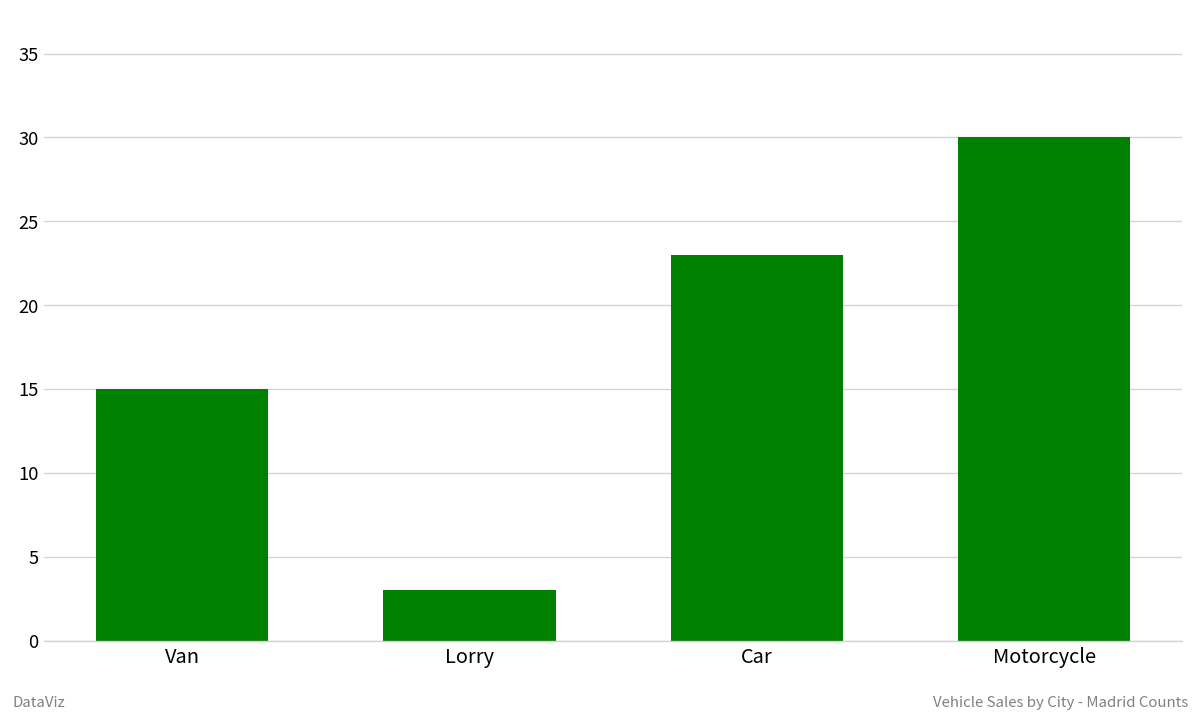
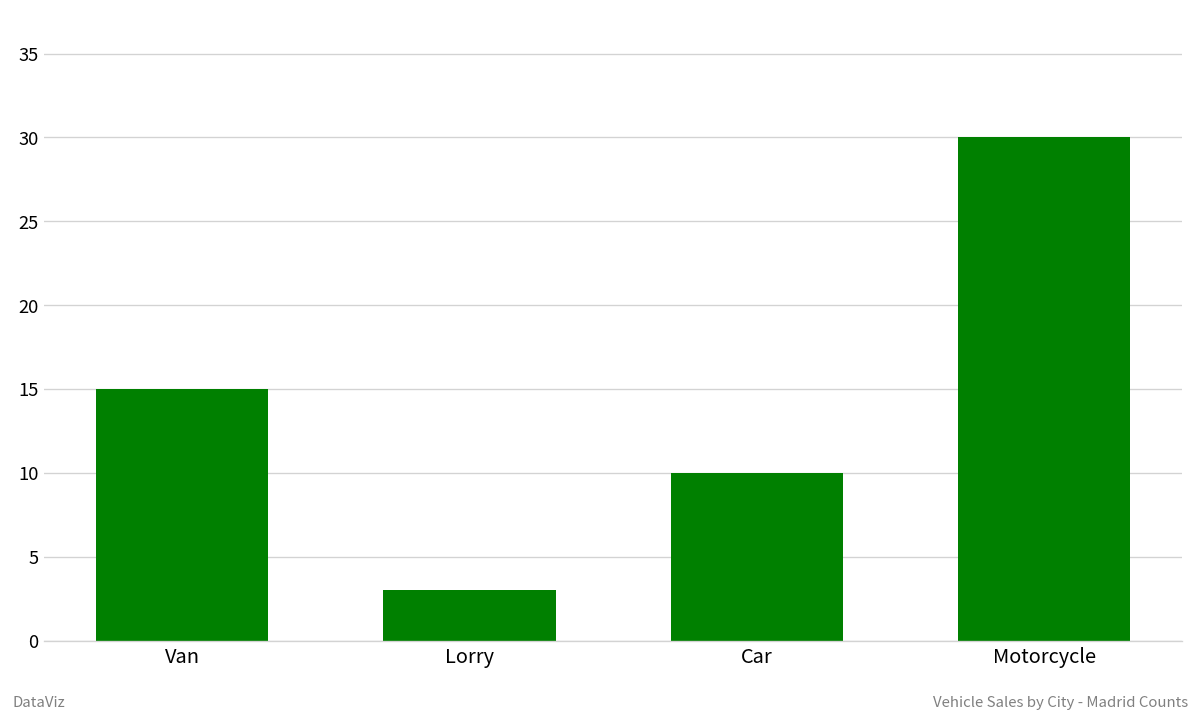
  {
    "Van": 15,
    "Lorry": 3,
-   "Car": 23,
+   "Car": 10,
    "Motorcycle": 30
  }
